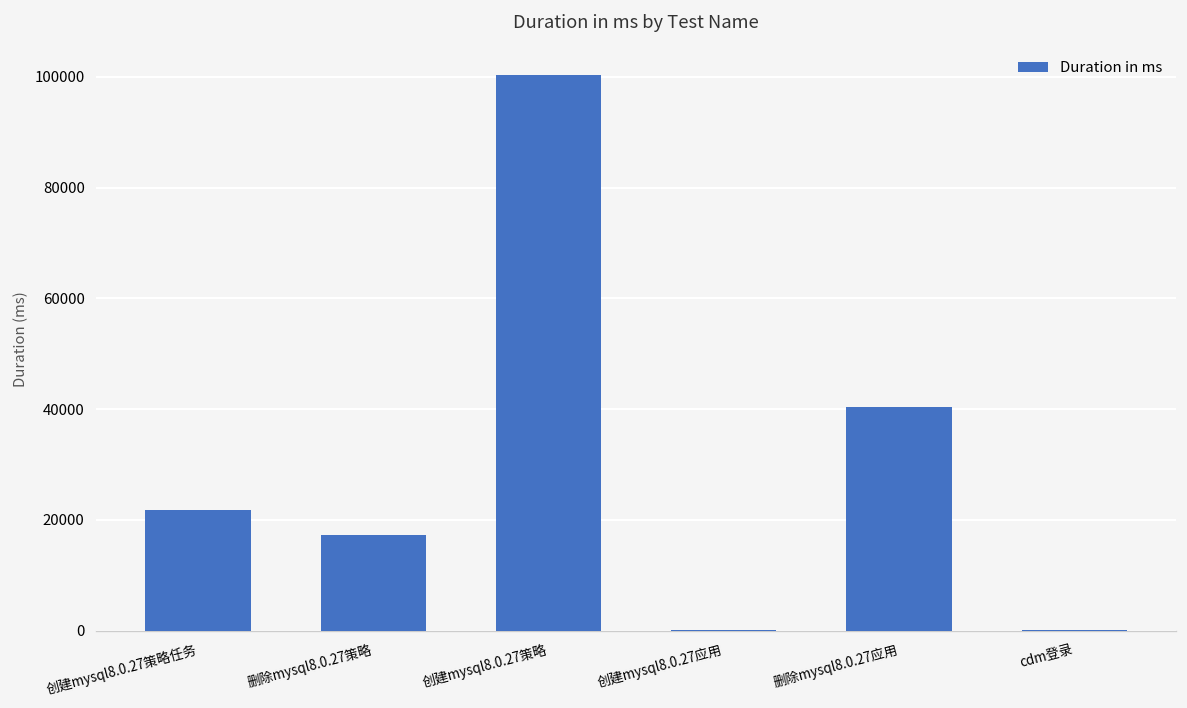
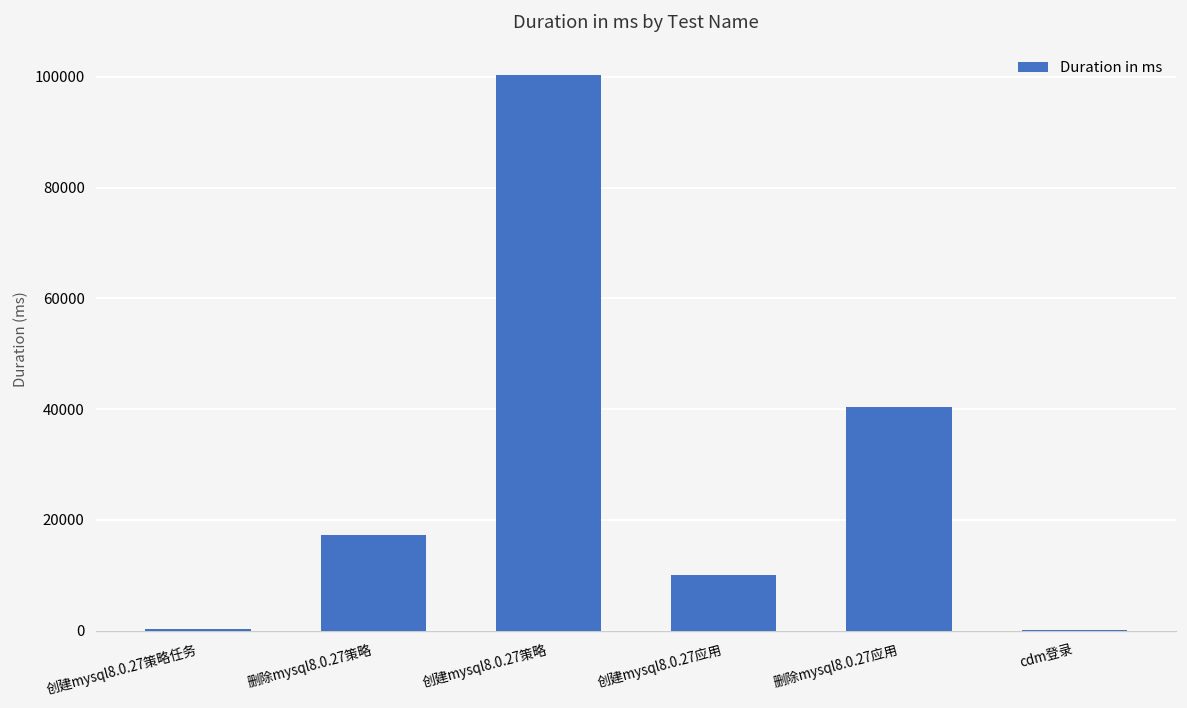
  {
-   "创建mysql8.0.27策略任务": 22000,
+   "创建mysql8.0.27策略任务": 0,
    "删除mysql8.0.27策略": 17000,
    "创建mysql8.0.27策略": 100000,
-   "创建mysql8.0.27应用": 0,
+   "创建mysql8.0.27应用": 10000,
    "删除mysql8.0.27应用": 40000
  }
